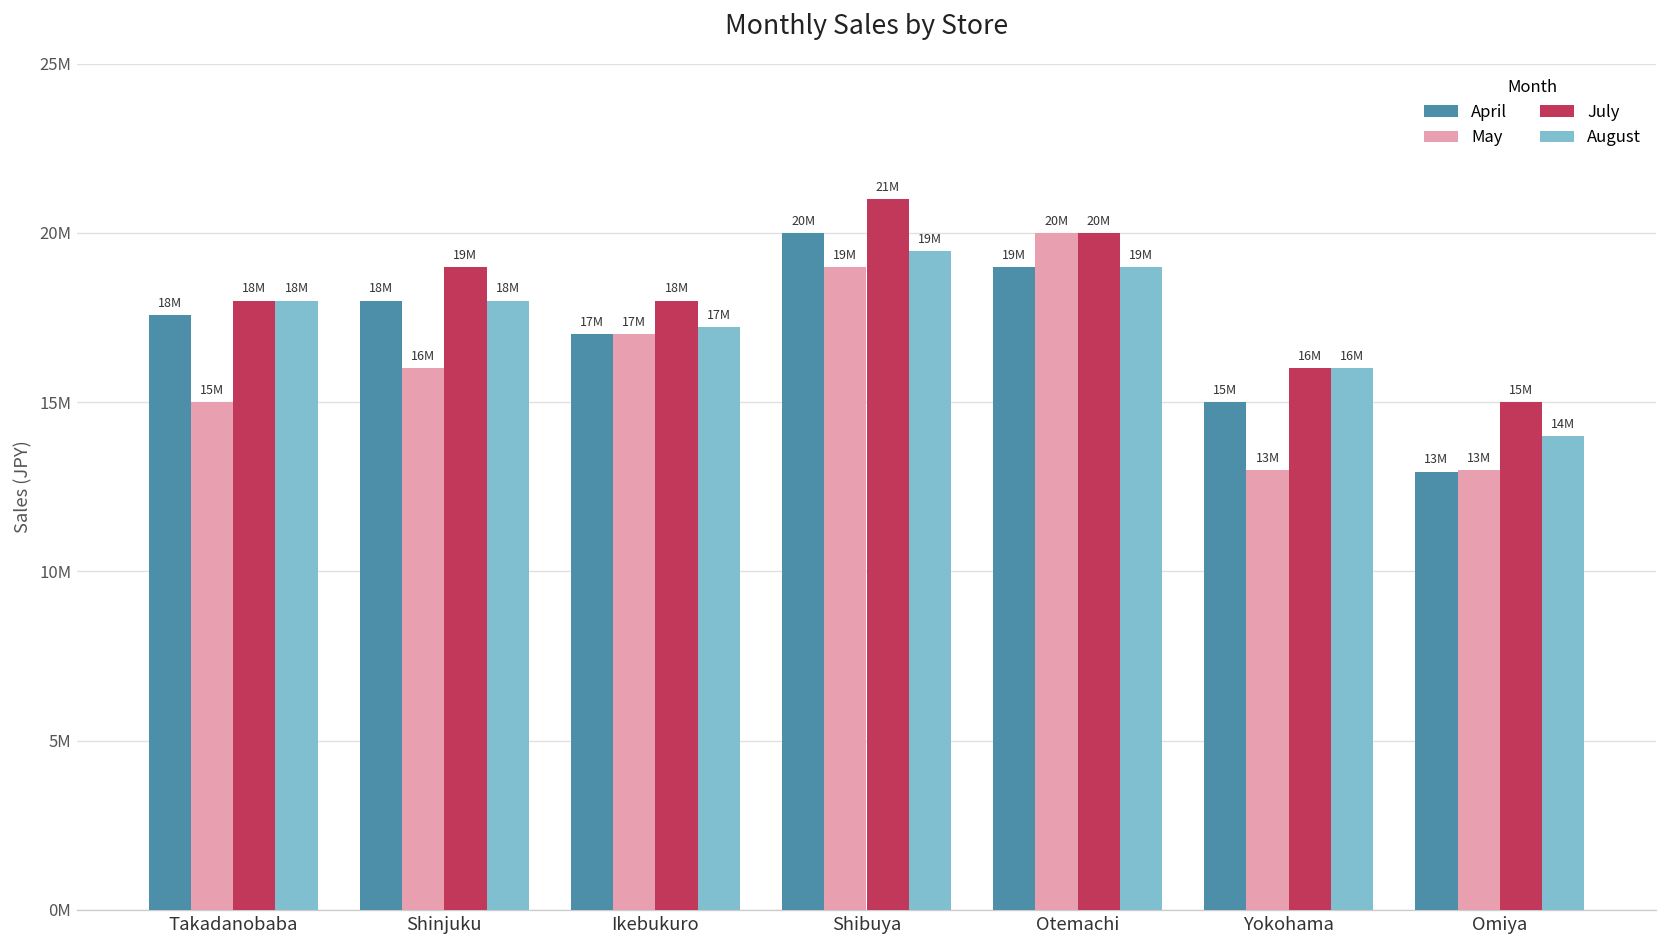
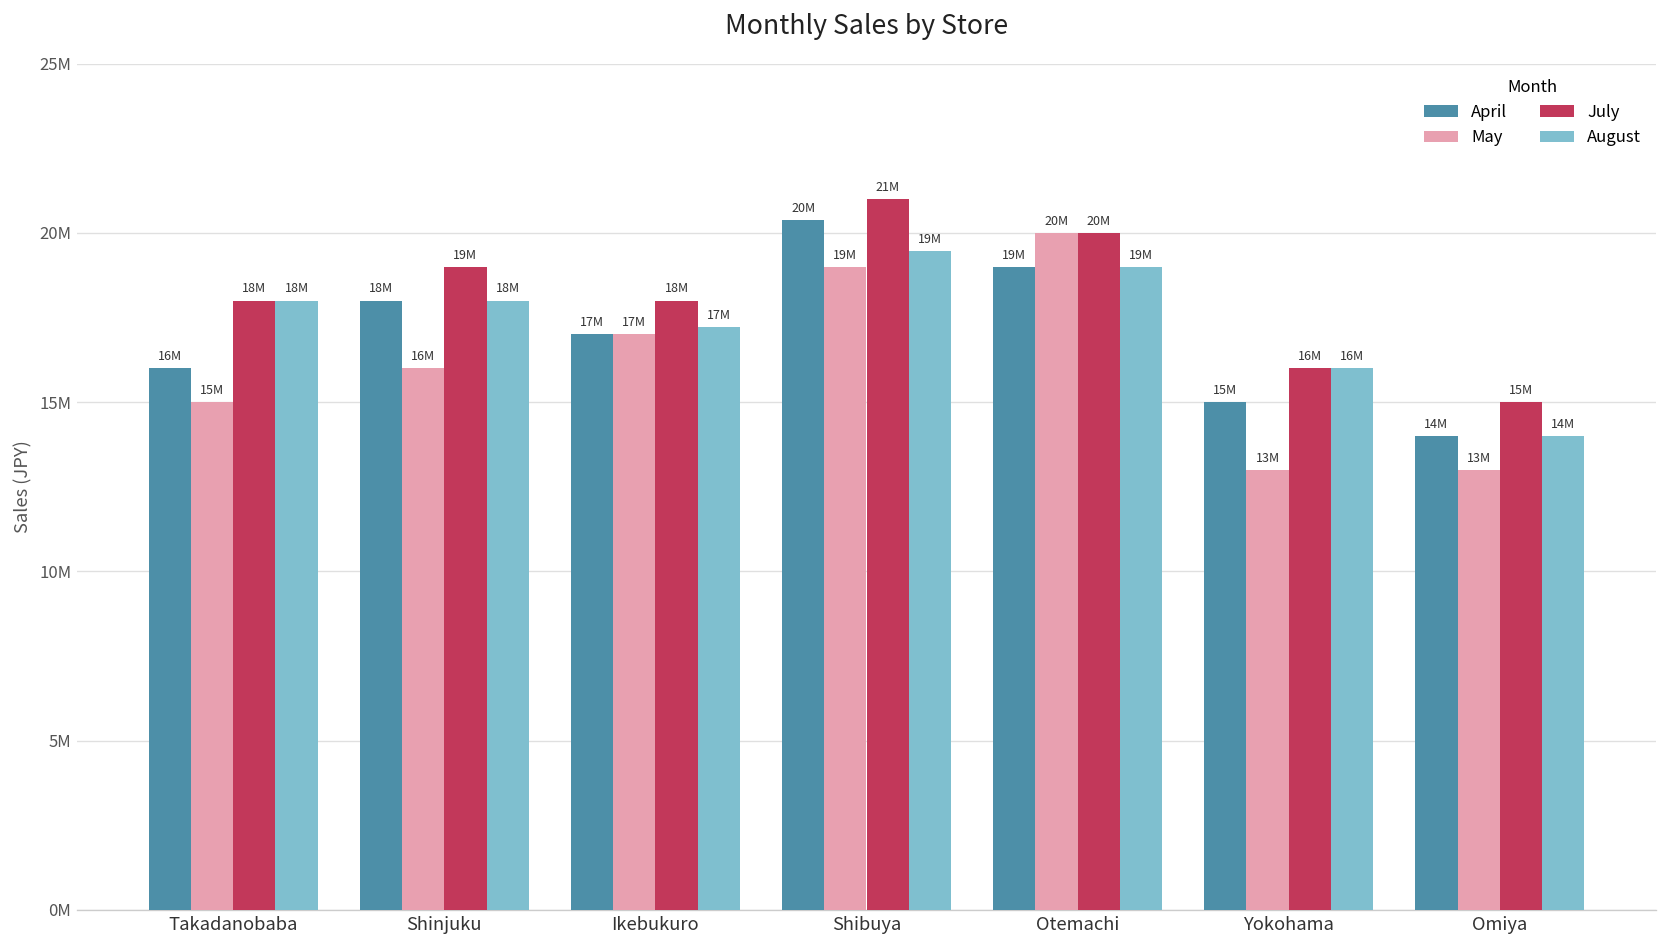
  {
    "April": {
-     "Takadanobaba": "18M",
+     "Takadanobaba": "16M",
      "Shinjuku": "18M",
      "Ikebukuro": "17M",
-     "Shibuya": "20000000",
+     "Shibuya": "20400000",
      "Otemachi": "19M",
      "Yokohama": "15M",
-     "Omiya": "13M"
+     "Omiya": "14M"
    },
    "May": {
      "Takadanobaba": "15M",
      "Shinjuku": "16M",
      "Ikebukuro": "17M",
      "Shibuya": "19M",
      "Otemachi": "20M",
      "Yokohama": "13M",
      "Omiya": "13M"
    },
    "July": {
      "Takadanobaba": "18M",
      "Shinjuku": "19M",
      "Ikebukuro": "18M",
      "Shibuya": "21M",
      "Otemachi": "20M",
      "Yokohama": "16M",
      "Omiya": "15M"
    },
    "August": {
      "Takadanobaba": "18M",
      "Shinjuku": "18M",
      "Ikebukuro": "17M",
      "Shibuya": "19M",
      "Otemachi": "19M",
      "Yokohama": "16M",
      "Omiya": "14M"
    }
  }
